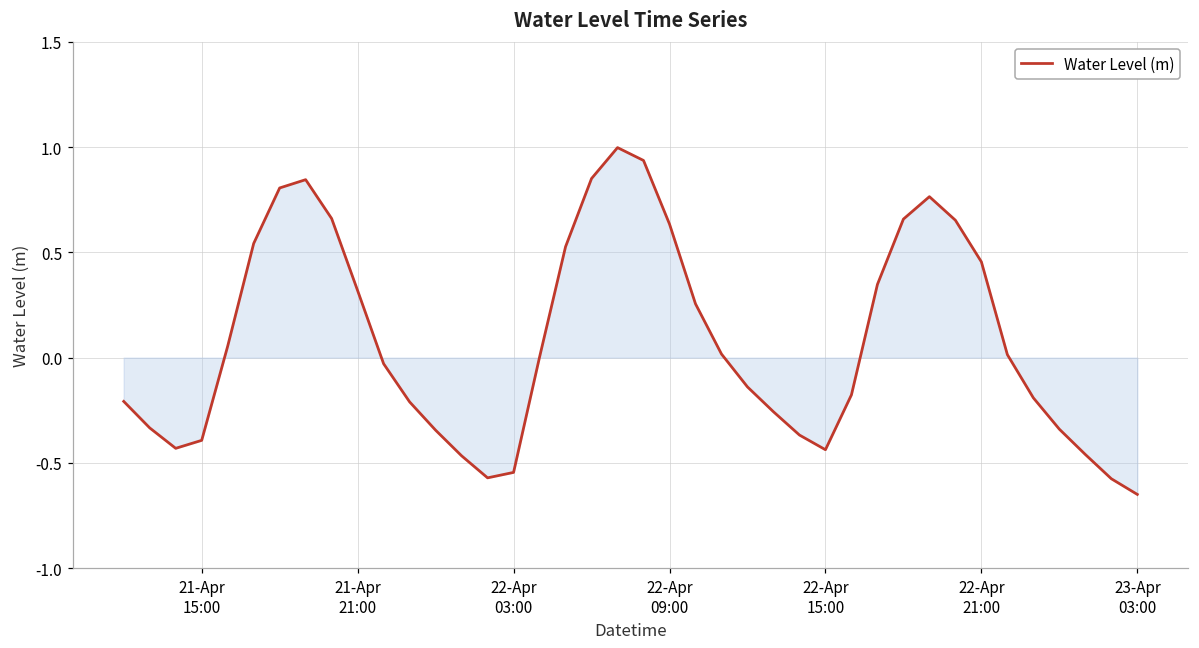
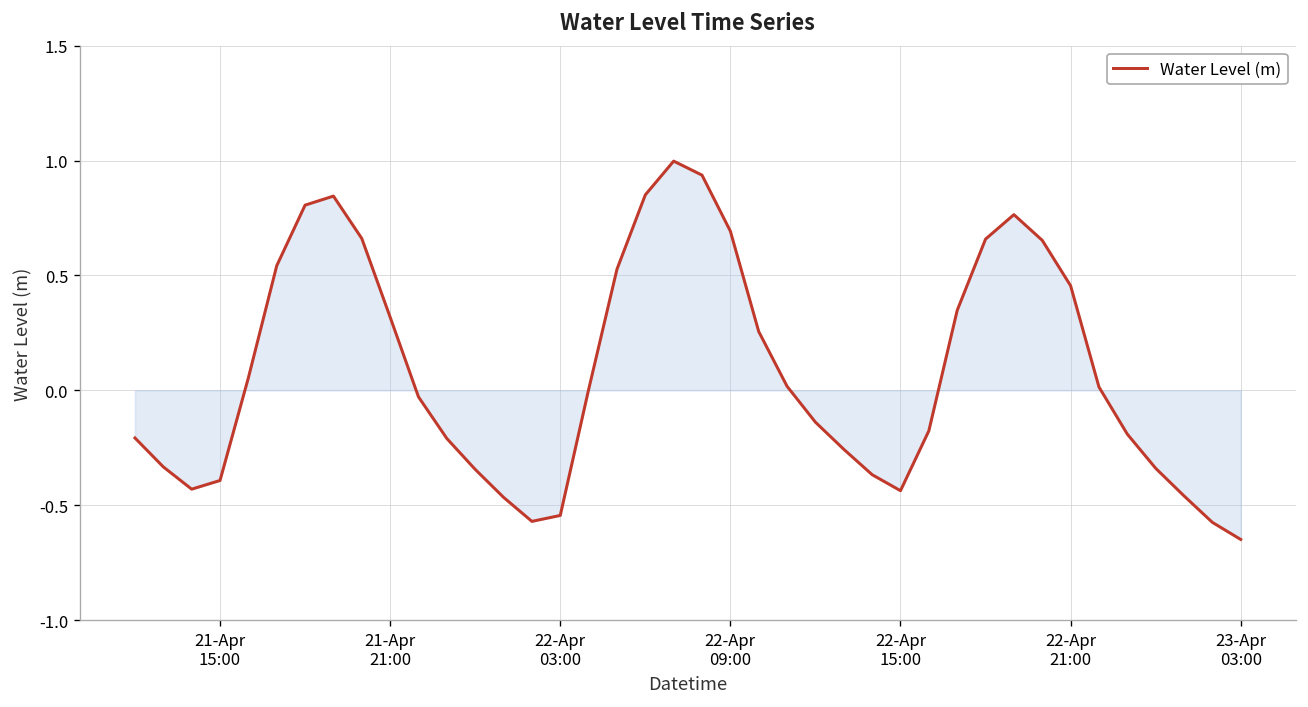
  {
    "Water Level (m)": {
      "21-Apr 15:00": -0.39,
      "22-Apr 03:00": -0.54,
-     "22-Apr 09:00": 0.63,
+     "22-Apr 09:00": 0.69,
      "22-Apr 15:00": -0.44,
      "23-Apr 03:00": -0.65
    }
  }
